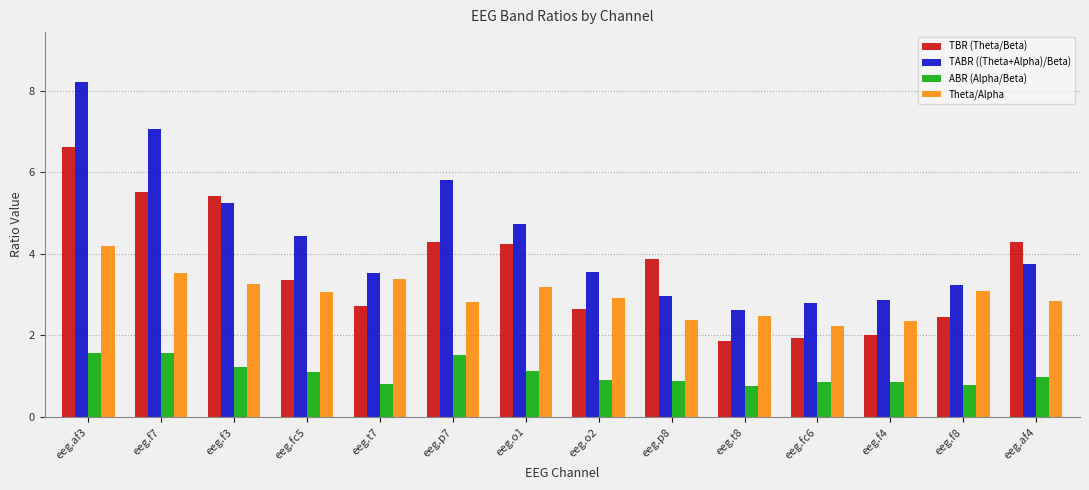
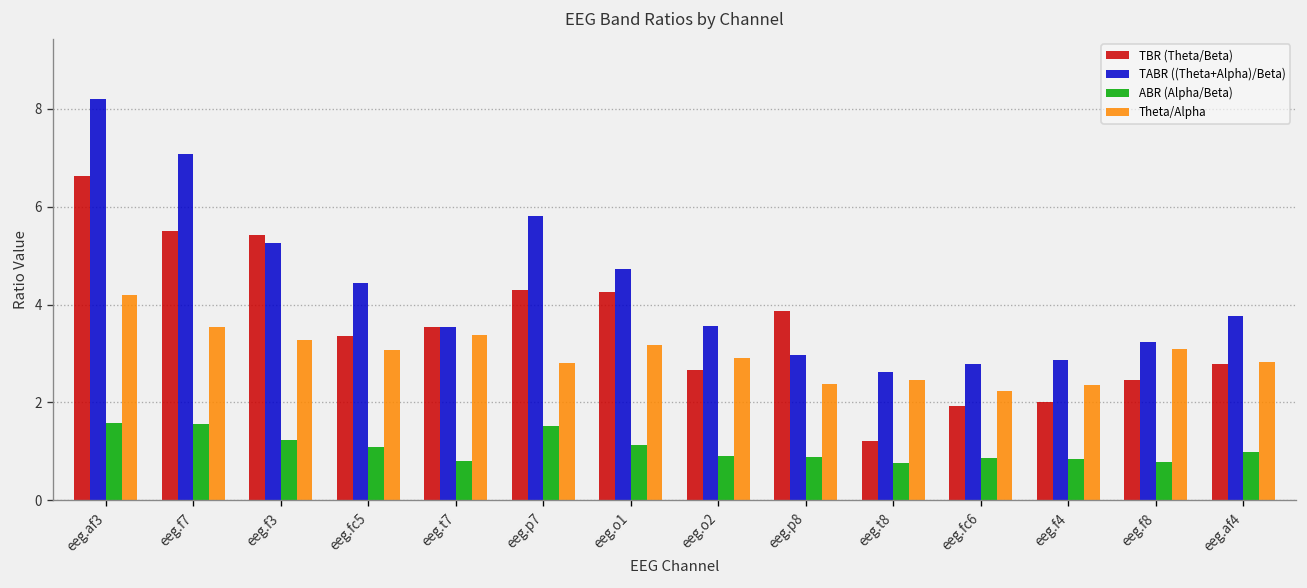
  {
    "TBR (Theta/Beta)": {
      "eeg.af3": 6.6,
      "eeg.f7": 5.5,
      "eeg.f3": 5.4,
      "eeg.fc5": 3.3,
-     "eeg.t7": 2.7,
+     "eeg.t7": 3.6,
      "eeg.p7": 4.3,
      "eeg.o1": 4.3,
      "eeg.o2": 2.7,
      "eeg.p8": 3.9,
-     "eeg.t8": 1.9,
+     "eeg.t8": 1.2,
      "eeg.fc6": 1.9,
      "eeg.f4": 2.0,
      "eeg.f8": 2.5,
-     "eeg.af4": 4.3
+     "eeg.af4": 2.8
    },
    "TABR ((Theta+Alpha)/Beta)": {
      "eeg.af3": 8.2,
      "eeg.f7": 7.1,
      "eeg.f3": 5.3,
      "eeg.fc5": 4.4,
      "eeg.t7": 3.5,
      "eeg.p7": 5.8,
      "eeg.o1": 4.7,
      "eeg.o2": 3.6,
      "eeg.p8": 3.0,
      "eeg.t8": 2.6,
      "eeg.fc6": 2.8,
      "eeg.f4": 2.9,
      "eeg.f8": 3.2,
      "eeg.af4": 3.8
    },
    "ABR (Alpha/Beta)": {
      "eeg.af3": 1.6,
      "eeg.f7": 1.6,
      "eeg.f3": 1.2,
      "eeg.fc5": 1.1,
      "eeg.t7": 0.8,
      "eeg.p7": 1.5,
      "eeg.o1": 1.1,
      "eeg.o2": 0.9,
      "eeg.p8": 0.9,
      "eeg.t8": 0.8,
      "eeg.fc6": 0.9,
      "eeg.f4": 0.9,
      "eeg.f8": 0.8,
      "eeg.af4": 1.0
    },
    "Theta/Alpha": {
      "eeg.af3": 4.2,
      "eeg.f7": 3.5,
      "eeg.f3": 3.3,
      "eeg.fc5": 3.1,
      "eeg.t7": 3.4,
      "eeg.p7": 2.8,
      "eeg.o1": 3.2,
      "eeg.o2": 2.9,
      "eeg.p8": 2.4,
      "eeg.t8": 2.5,
      "eeg.fc6": 2.2,
      "eeg.f4": 2.4,
      "eeg.f8": 3.1,
      "eeg.af4": 2.8
    }
  }
